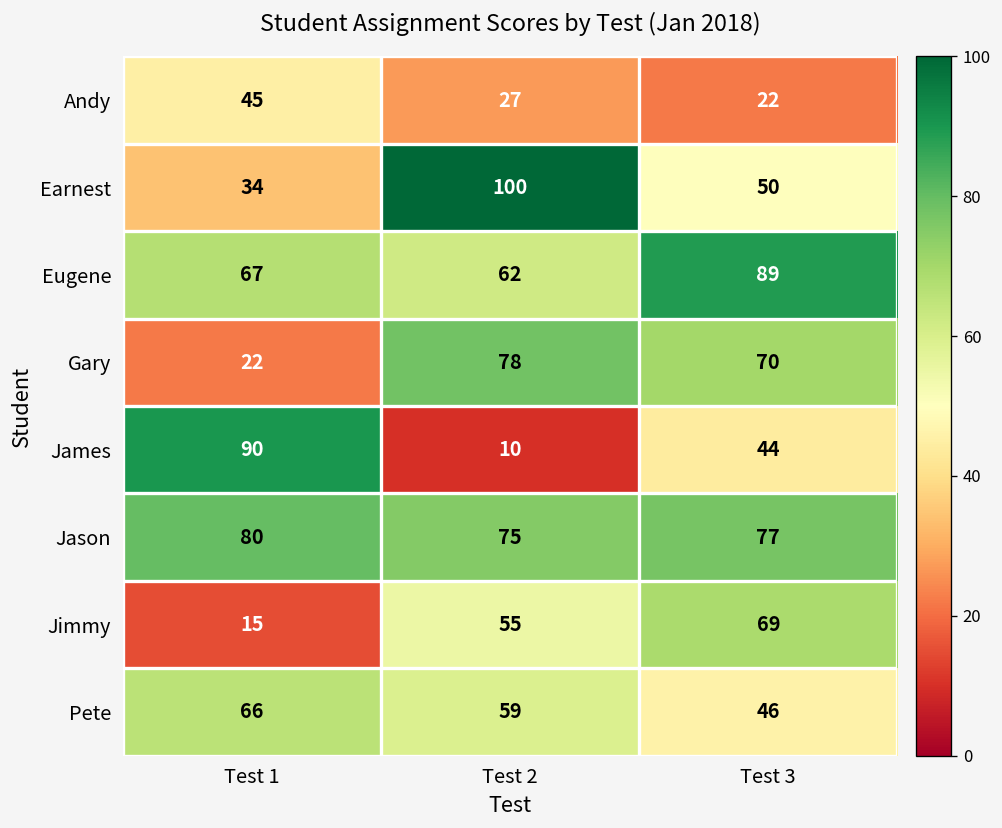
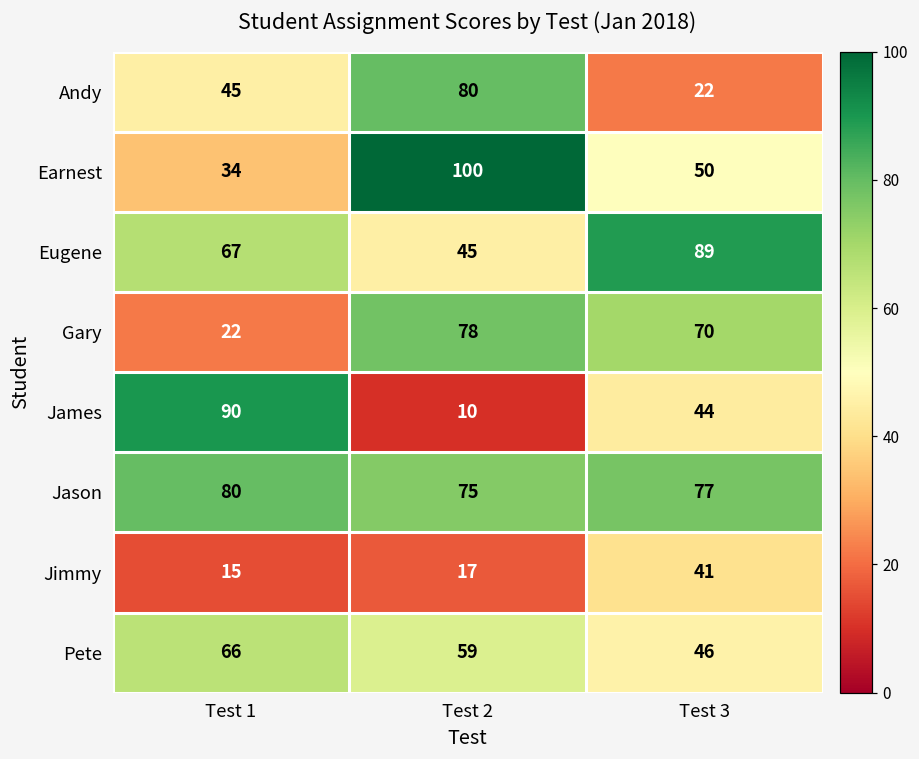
  {
    "Andy": {
      "Test 1": 45,
-     "Test 2": 27,
+     "Test 2": 80,
      "Test 3": 22
    },
    "Earnest": {
      "Test 1": 34,
      "Test 2": 100,
      "Test 3": 50
    },
    "Eugene": {
      "Test 1": 67,
-     "Test 2": 62,
+     "Test 2": 45,
      "Test 3": 89
    },
    "Gary": {
      "Test 1": 22,
      "Test 2": 78,
      "Test 3": 70
    },
    "James": {
      "Test 1": 90,
      "Test 2": 10,
      "Test 3": 44
    },
    "Jason": {
      "Test 1": 80,
      "Test 2": 75,
      "Test 3": 77
    },
    "Jimmy": {
      "Test 1": 15,
-     "Test 2": 55,
-     "Test 3": 69
+     "Test 2": 17,
+     "Test 3": 41
    },
    "Pete": {
      "Test 1": 66,
      "Test 2": 59,
      "Test 3": 46
    }
  }
